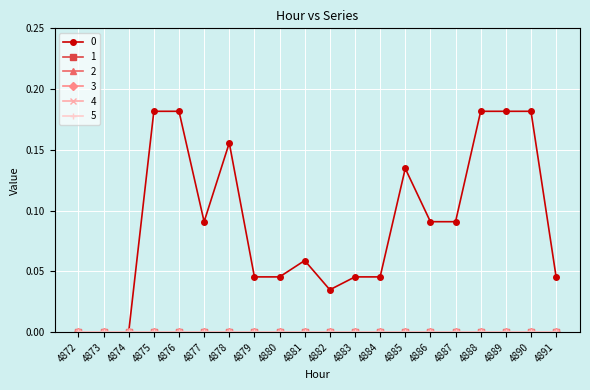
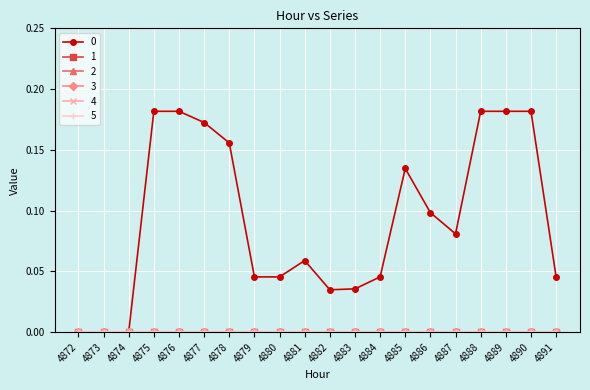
  {
    "0": {
      "4875": 0.182,
      "4876": 0.182,
-     "4877": 0.091,
+     "4877": 0.172,
      "4878": 0.156,
      "4879": 0.045,
      "4880": 0.045,
      "4881": 0.059,
      "4882": 0.035,
-     "4883": 0.045,
+     "4883": 0.036,
      "4884": 0.045,
      "4885": 0.135,
-     "4886": 0.091,
-     "4887": 0.091,
+     "4886": 0.098,
+     "4887": 0.081,
      "4888": 0.182,
      "4889": 0.182,
      "4890": 0.182,
      "4891": 0.045
    },
    "5": {
      "4875": 0.000,
      "4876": 0.000,
      "4877": 0.000,
      "4878": 0.000,
      "4879": 0.000,
      "4880": 0.000,
      "4881": 0.000,
      "4882": 0.000,
      "4883": 0.000,
      "4884": 0.000,
      "4885": 0.000,
      "4886": 0.000,
      "4887": 0.000,
      "4888": 0.000,
      "4889": 0.000,
      "4890": 0.000,
      "4891": 0.000
    }
  }
